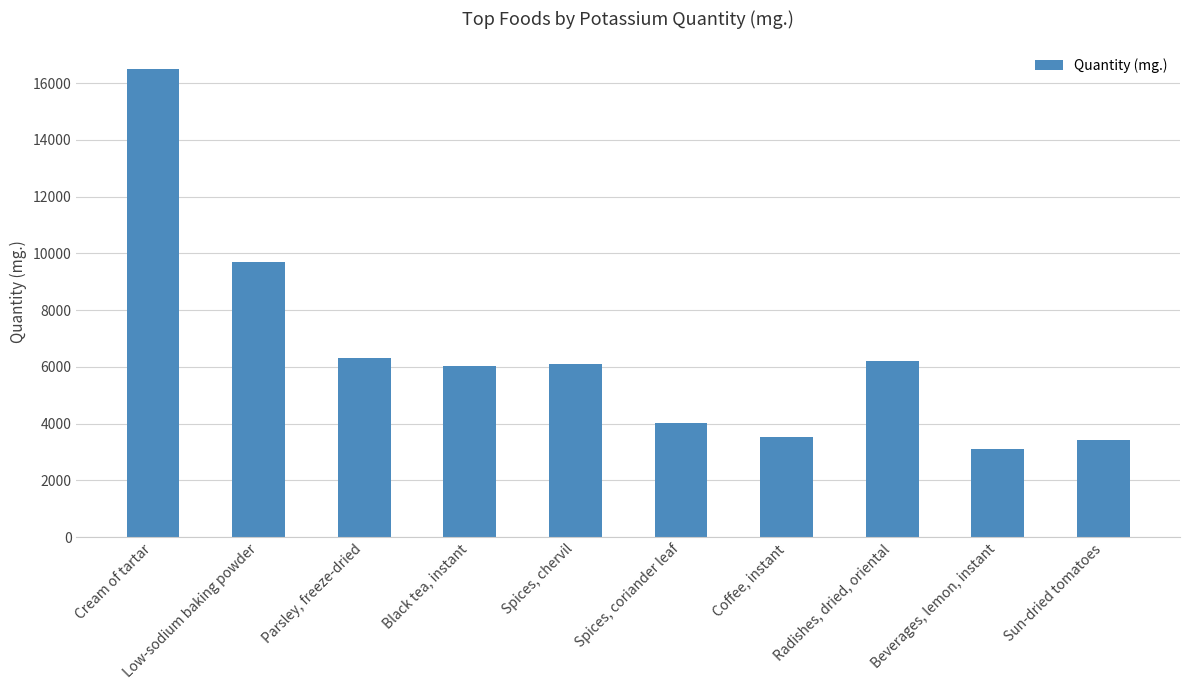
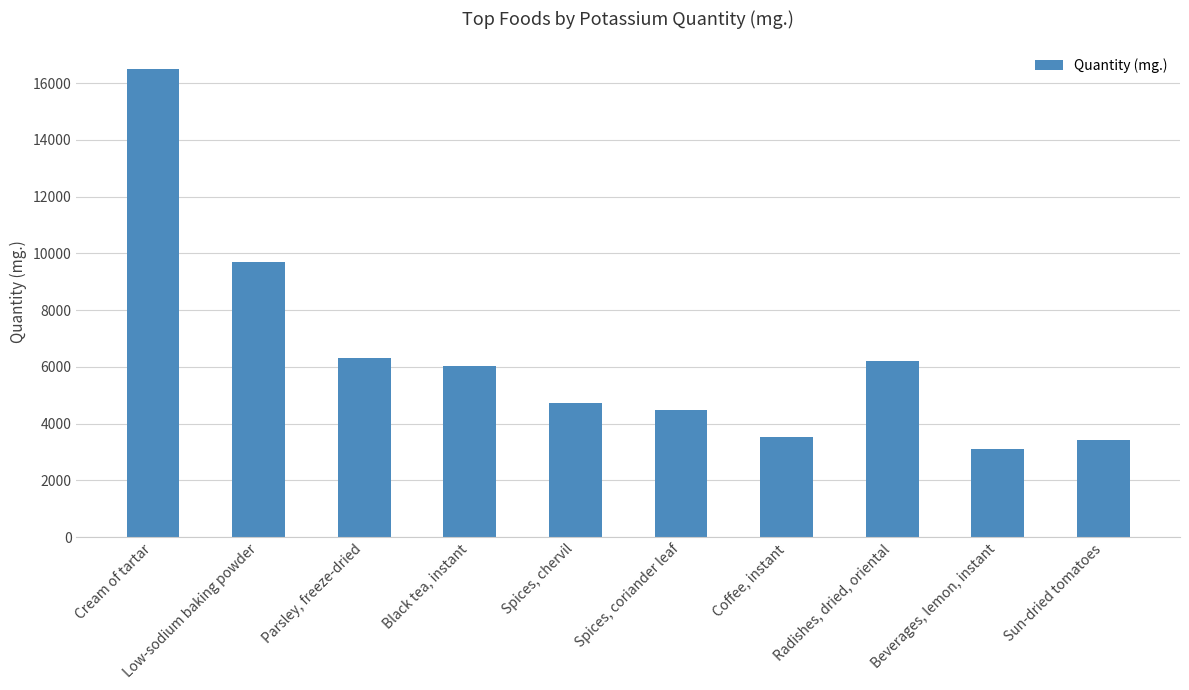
  {
    "Cream of tartar": 16500,
    "Low-sodium baking powder": 9700,
    "Parsley, freeze-dried": 6300,
    "Black tea, instant": 6000,
-   "Spices, chervil": 6100,
-   "Spices, coriander leaf": 4000,
+   "Spices, chervil": 4700,
+   "Spices, coriander leaf": 4500,
    "Coffee, instant": 3500,
    "Radishes, dried, oriental": 6200,
    "Beverages, lemon, instant": 3100,
    "Sun-dried tomatoes": 3400
  }
